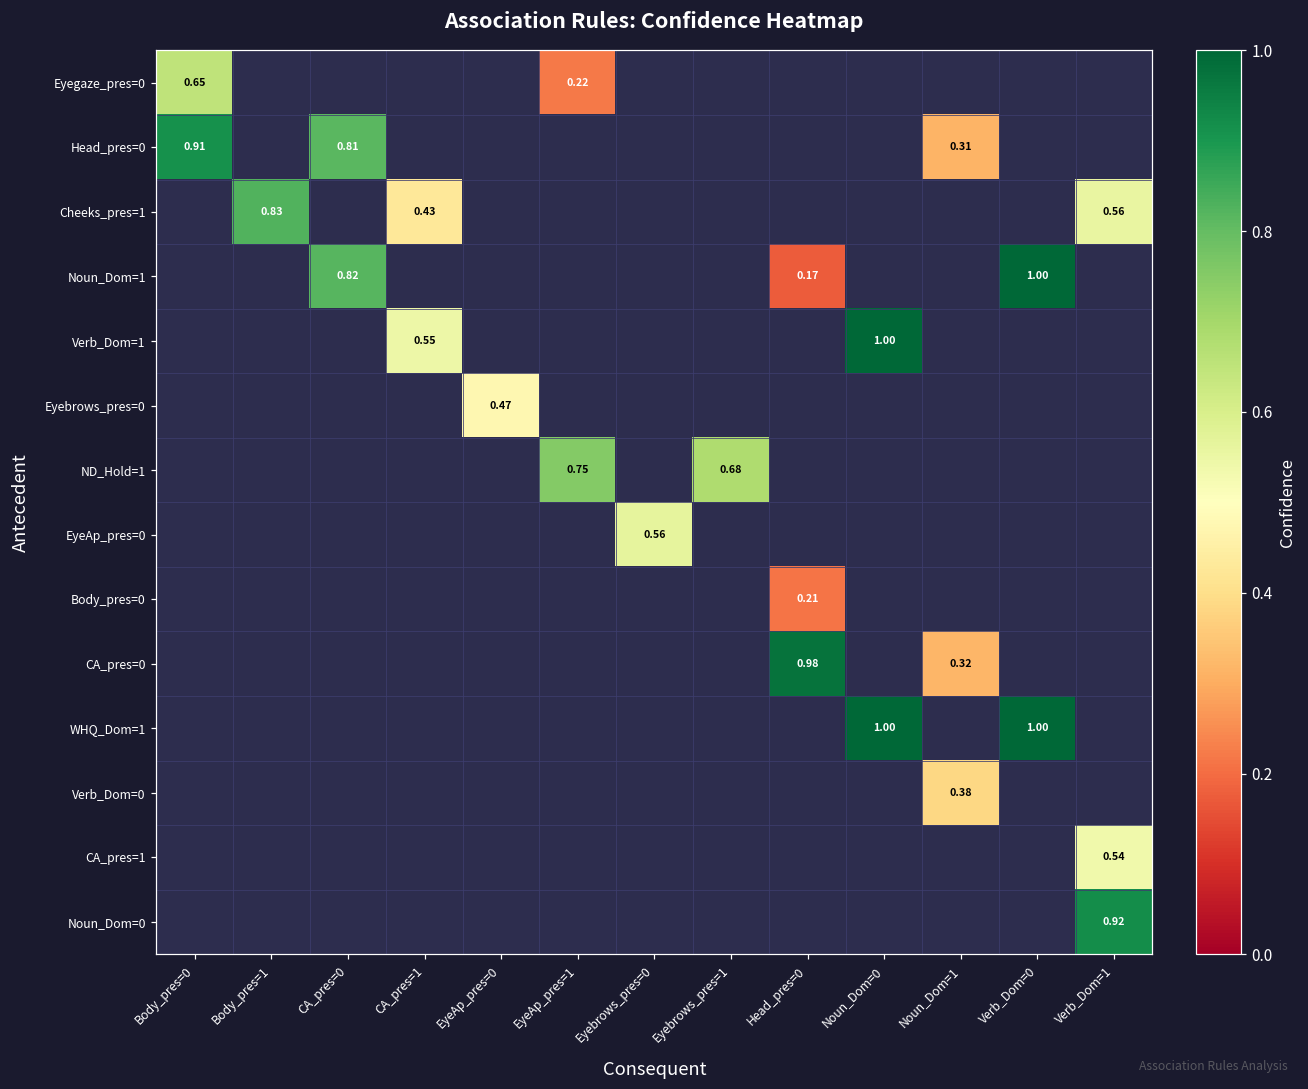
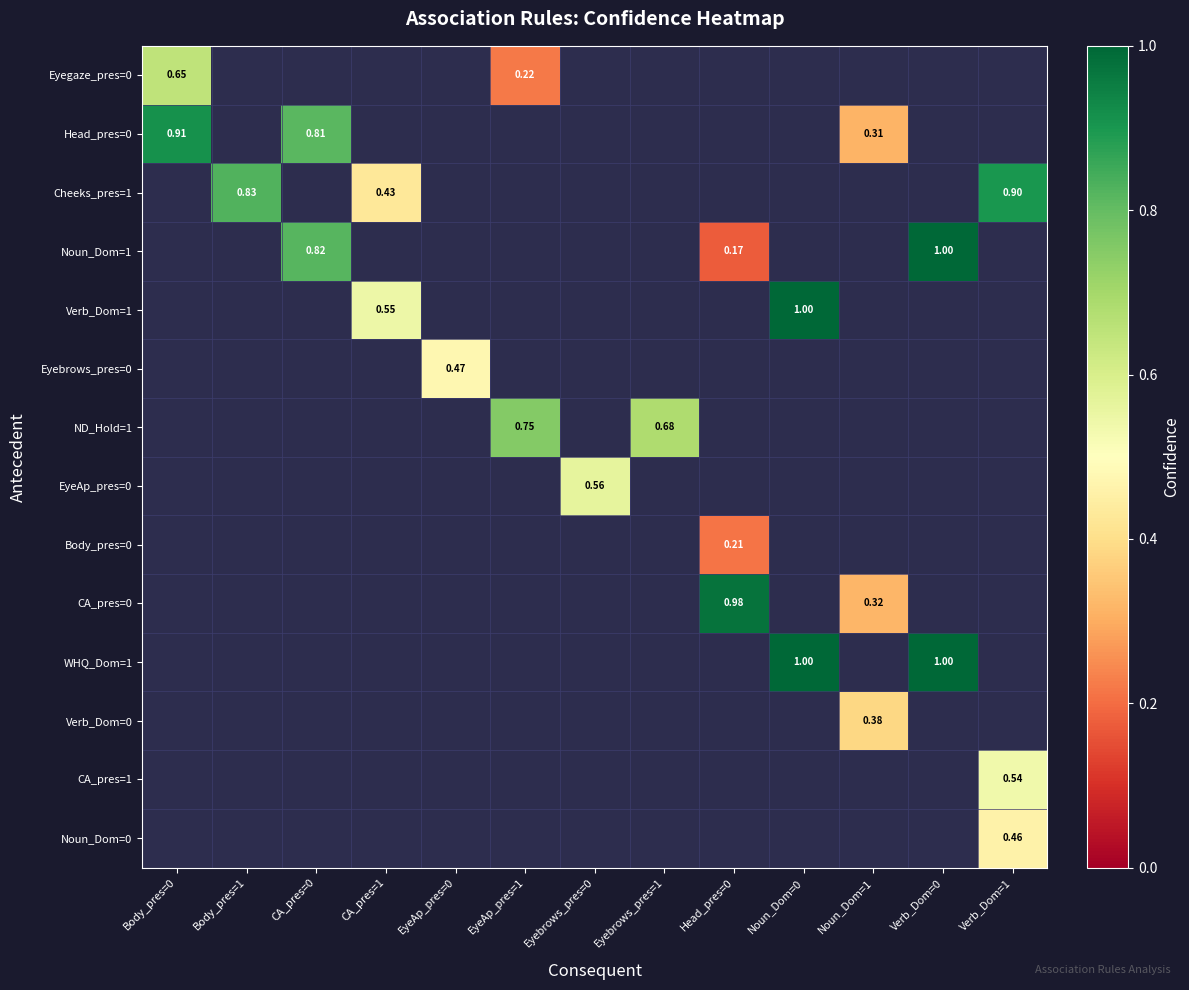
  {
    "Eyegaze_pres=0": {
      "Body_pres=0": 0.65,
      "EyeAp_pres=1": 0.22
    },
    "Head_pres=0": {
      "Body_pres=0": 0.91,
      "CA_pres=0": 0.81,
      "Noun_Dom=1": 0.31
    },
    "Cheeks_pres=1": {
      "Body_pres=1": 0.83,
      "CA_pres=1": 0.43,
-     "Verb_Dom=1": 0.56
+     "Verb_Dom=1": 0.90
    },
    "Noun_Dom=1": {
      "CA_pres=0": 0.82,
      "Head_pres=0": 0.17,
      "Verb_Dom=0": 1.00
    },
    "Verb_Dom=1": {
      "CA_pres=1": 0.55,
      "Noun_Dom=0": 1.00
    },
    "Eyebrows_pres=0": {
      "EyeAp_pres=0": 0.47
    },
    "ND_Hold=1": {
      "EyeAp_pres=1": 0.75,
      "Eyebrows_pres=1": 0.68
    },
    "EyeAp_pres=0": {
      "Eyebrows_pres=0": 0.56
    },
    "Body_pres=0": {
      "Head_pres=0": 0.21
    },
    "CA_pres=0": {
      "Head_pres=0": 0.98,
      "Noun_Dom=1": 0.32
    },
    "WHQ_Dom=1": {
      "Noun_Dom=0": 1.00,
      "Verb_Dom=0": 1.00
    },
    "Verb_Dom=0": {
      "Noun_Dom=1": 0.38
    },
    "CA_pres=1": {
      "Verb_Dom=1": 0.54
    },
    "Noun_Dom=0": {
-     "Verb_Dom=1": 0.92
+     "Verb_Dom=1": 0.46
    }
  }
